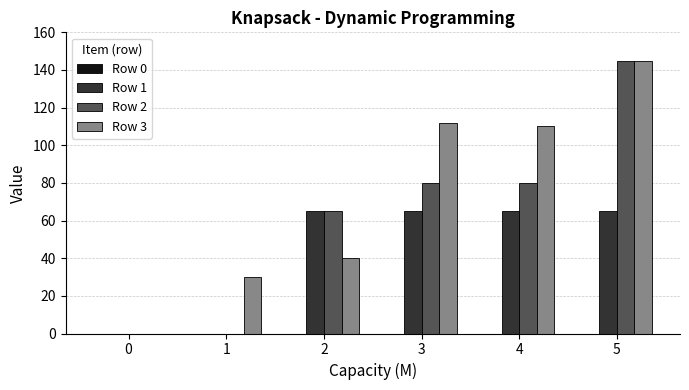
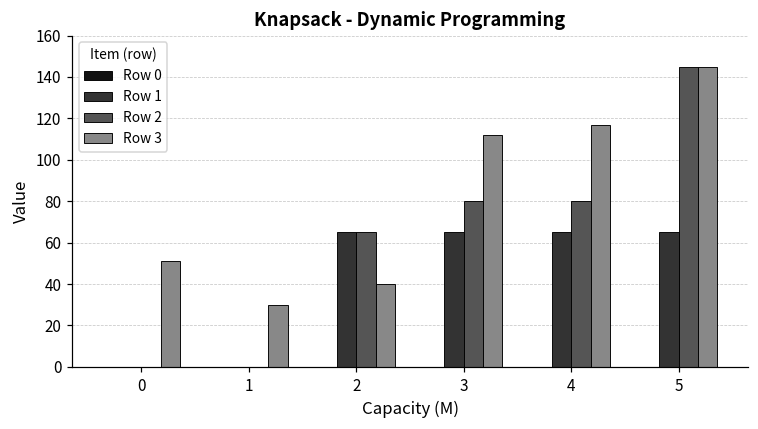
  {
    "Row 3": {
-     "0": 0,
+     "0": 51,
      "1": 30,
      "2": 40,
      "3": 112,
-     "4": 110,
+     "4": 117,
      "5": 145
    }
  }
